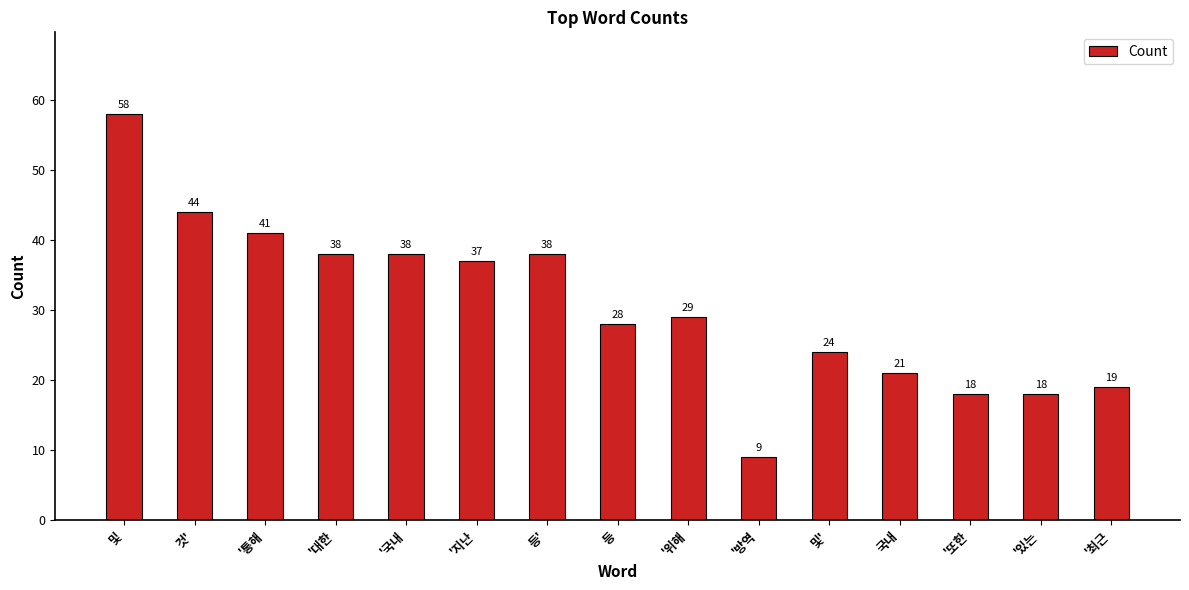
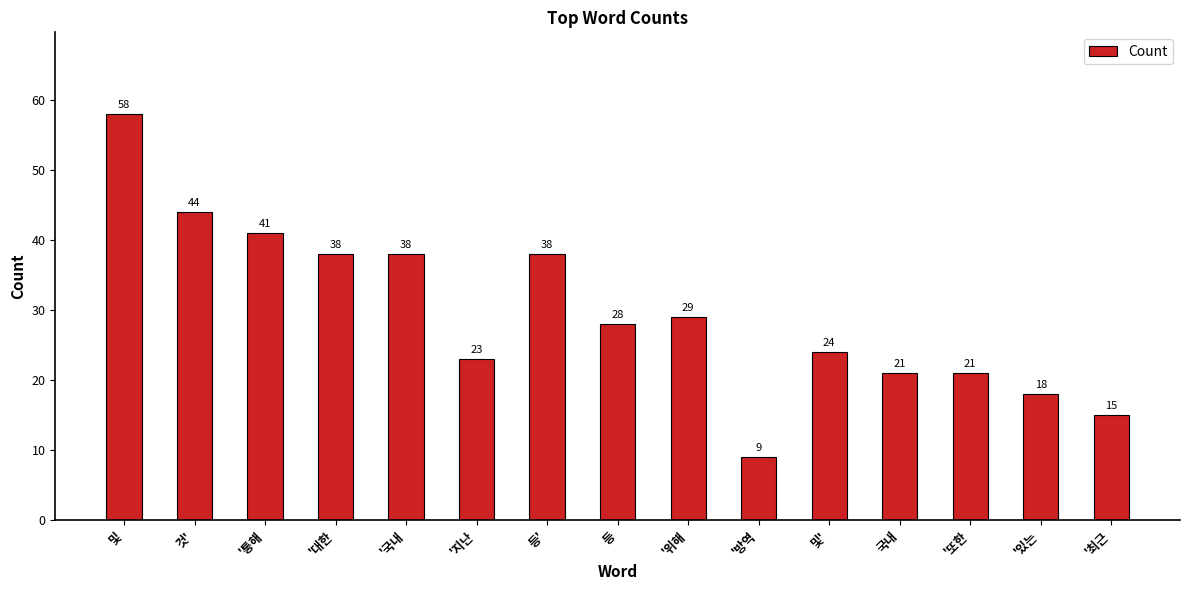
  {
    "및": 58,
    "것'": 44,
    "'통해": 41,
    "'대한": 38,
    "'국내": 38,
-   "'지난": 37,
+   "'지난": 23,
    "등'": 38,
    "등": 28,
    "'위해": 29,
    "'방역": 9,
    "및'": 24,
    "국내": 21,
-   "'또한": 18,
+   "'또한": 21,
    "'있는": 18,
-   "'최근": 19
+   "'최근": 15
  }
